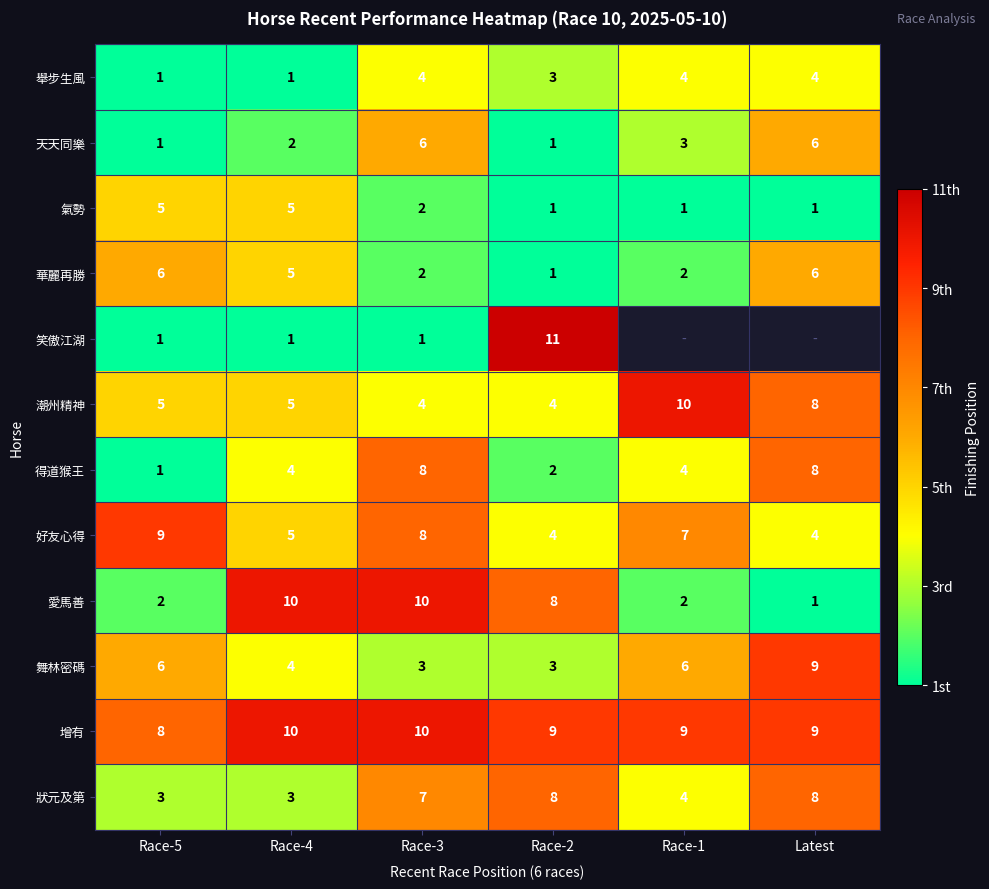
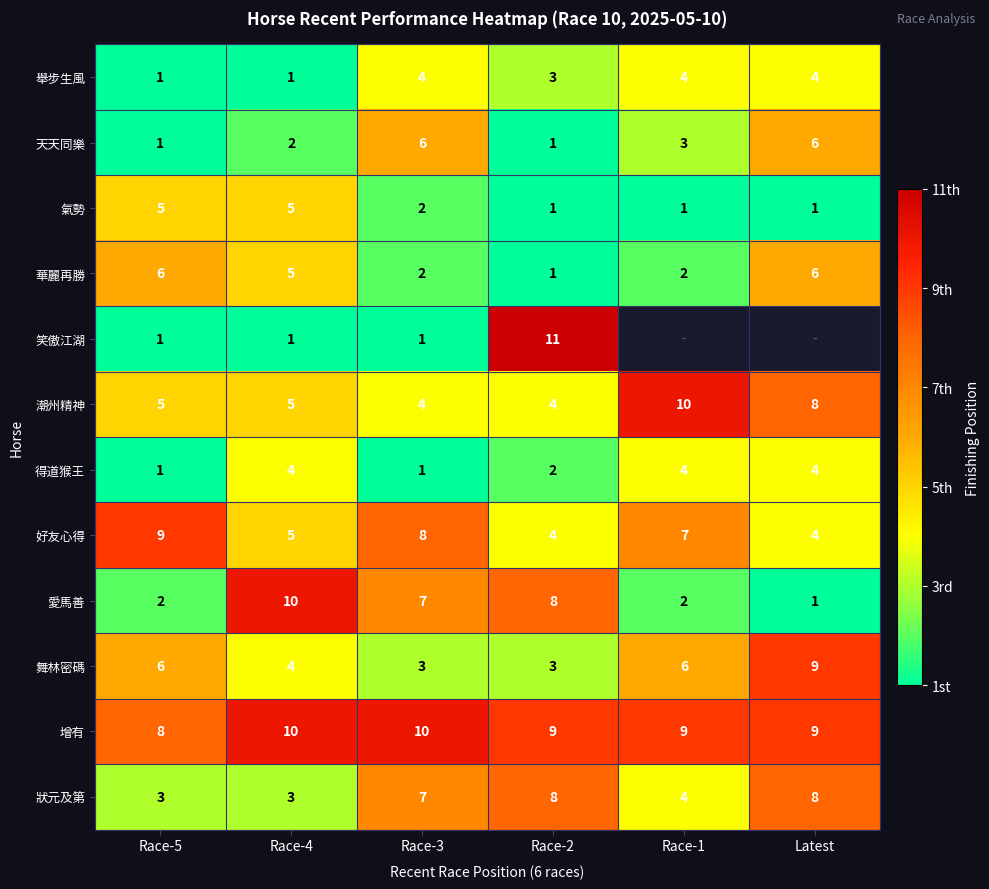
  {
    "舉步生風": {
      "Race-5": 1,
      "Race-4": 1,
      "Race-3": 4,
      "Race-2": 3,
      "Race-1": 4,
      "Latest": 4
    },
    "天天同樂": {
      "Race-5": 1,
      "Race-4": 2,
      "Race-3": 6,
      "Race-2": 1,
      "Race-1": 3,
      "Latest": 6
    },
    "氣勢": {
      "Race-5": 5,
      "Race-4": 5,
      "Race-3": 2,
      "Race-2": 1,
      "Race-1": 1,
      "Latest": 1
    },
    "華麗再勝": {
      "Race-5": 6,
      "Race-4": 5,
      "Race-3": 2,
      "Race-2": 1,
      "Race-1": 2,
      "Latest": 6
    },
    "笑傲江湖": {
      "Race-5": 1,
      "Race-4": 1,
      "Race-3": 1,
      "Race-2": 11
    },
    "潮州精神": {
      "Race-5": 5,
      "Race-4": 5,
      "Race-3": 4,
      "Race-2": 4,
      "Race-1": 10,
      "Latest": 8
    },
    "得道猴王": {
      "Race-5": 1,
      "Race-4": 4,
-     "Race-3": 8,
+     "Race-3": 1,
      "Race-2": 2,
      "Race-1": 4,
-     "Latest": 8
+     "Latest": 4
    },
    "好友心得": {
      "Race-5": 9,
      "Race-4": 5,
      "Race-3": 8,
      "Race-2": 4,
      "Race-1": 7,
      "Latest": 4
    },
    "愛馬善": {
      "Race-5": 2,
      "Race-4": 10,
-     "Race-3": 10,
+     "Race-3": 7,
      "Race-2": 8,
      "Race-1": 2,
      "Latest": 1
    },
    "舞林密碼": {
      "Race-5": 6,
      "Race-4": 4,
      "Race-3": 3,
      "Race-2": 3,
      "Race-1": 6,
      "Latest": 9
    },
    "增有": {
      "Race-5": 8,
      "Race-4": 10,
      "Race-3": 10,
      "Race-2": 9,
      "Race-1": 9,
      "Latest": 9
    },
    "狀元及第": {
      "Race-5": 3,
      "Race-4": 3,
      "Race-3": 7,
      "Race-2": 8,
      "Race-1": 4,
      "Latest": 8
    }
  }
